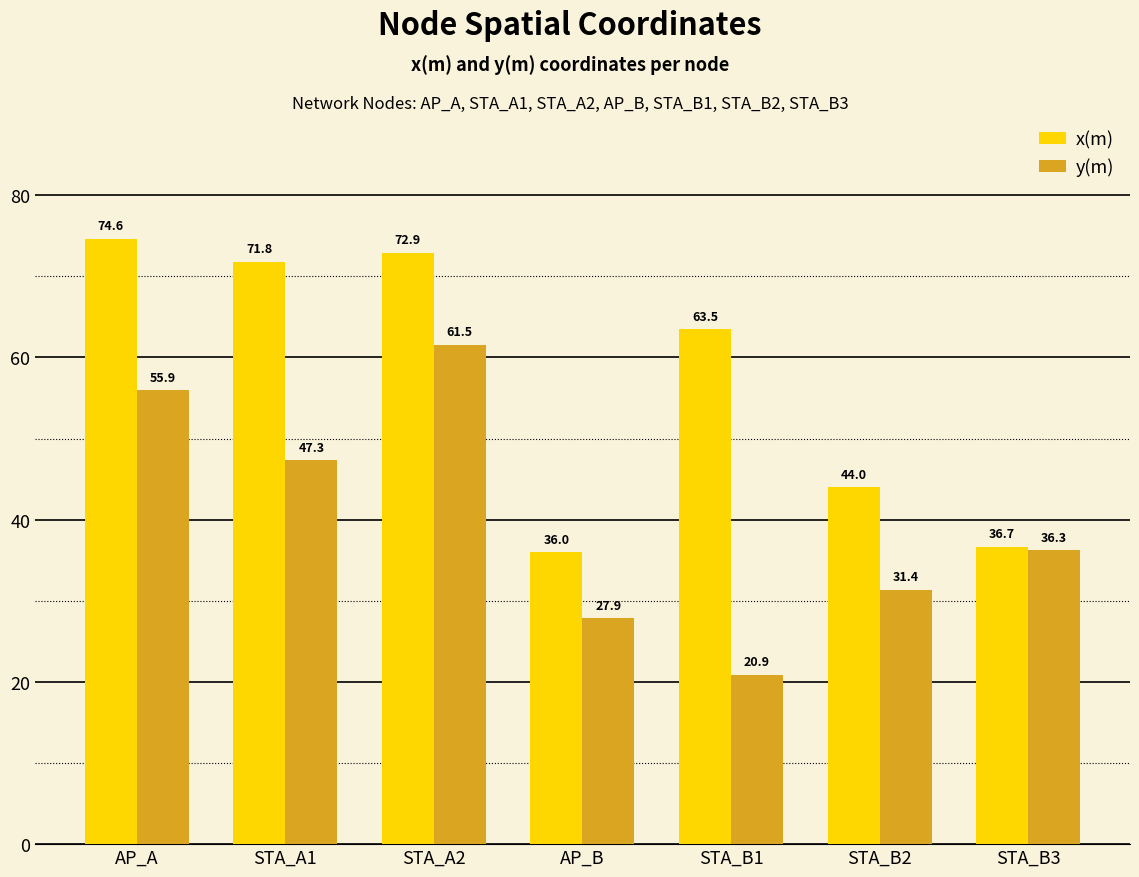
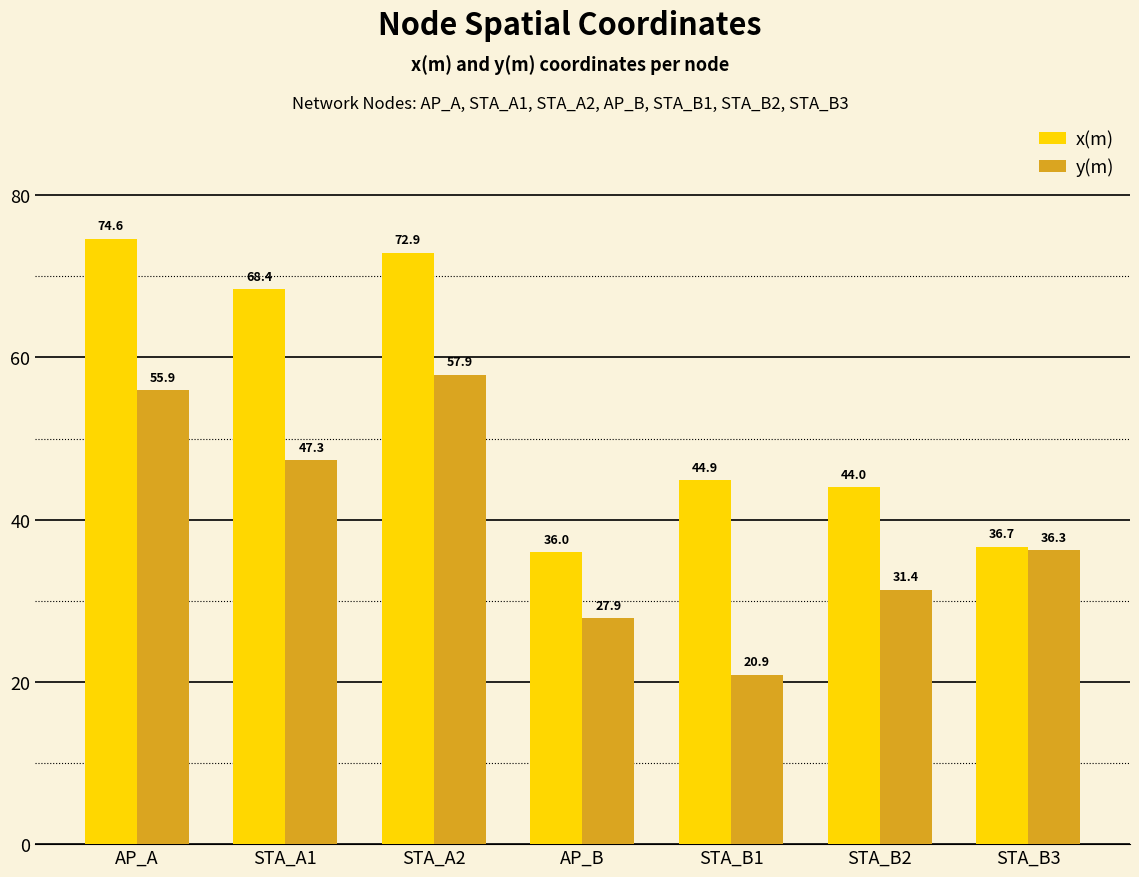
  {
    "x(m)": {
      "AP_A": 74.6,
-     "STA_A1": 71.8,
+     "STA_A1": 68.4,
      "STA_A2": 72.9,
      "AP_B": 36.0,
-     "STA_B1": 63.5,
+     "STA_B1": 44.9,
      "STA_B2": 44.0,
      "STA_B3": 36.7
    },
    "y(m)": {
      "AP_A": 55.9,
      "STA_A1": 47.3,
-     "STA_A2": 61.5,
+     "STA_A2": 57.9,
      "AP_B": 27.9,
      "STA_B1": 20.9,
      "STA_B2": 31.4,
      "STA_B3": 36.3
    }
  }
